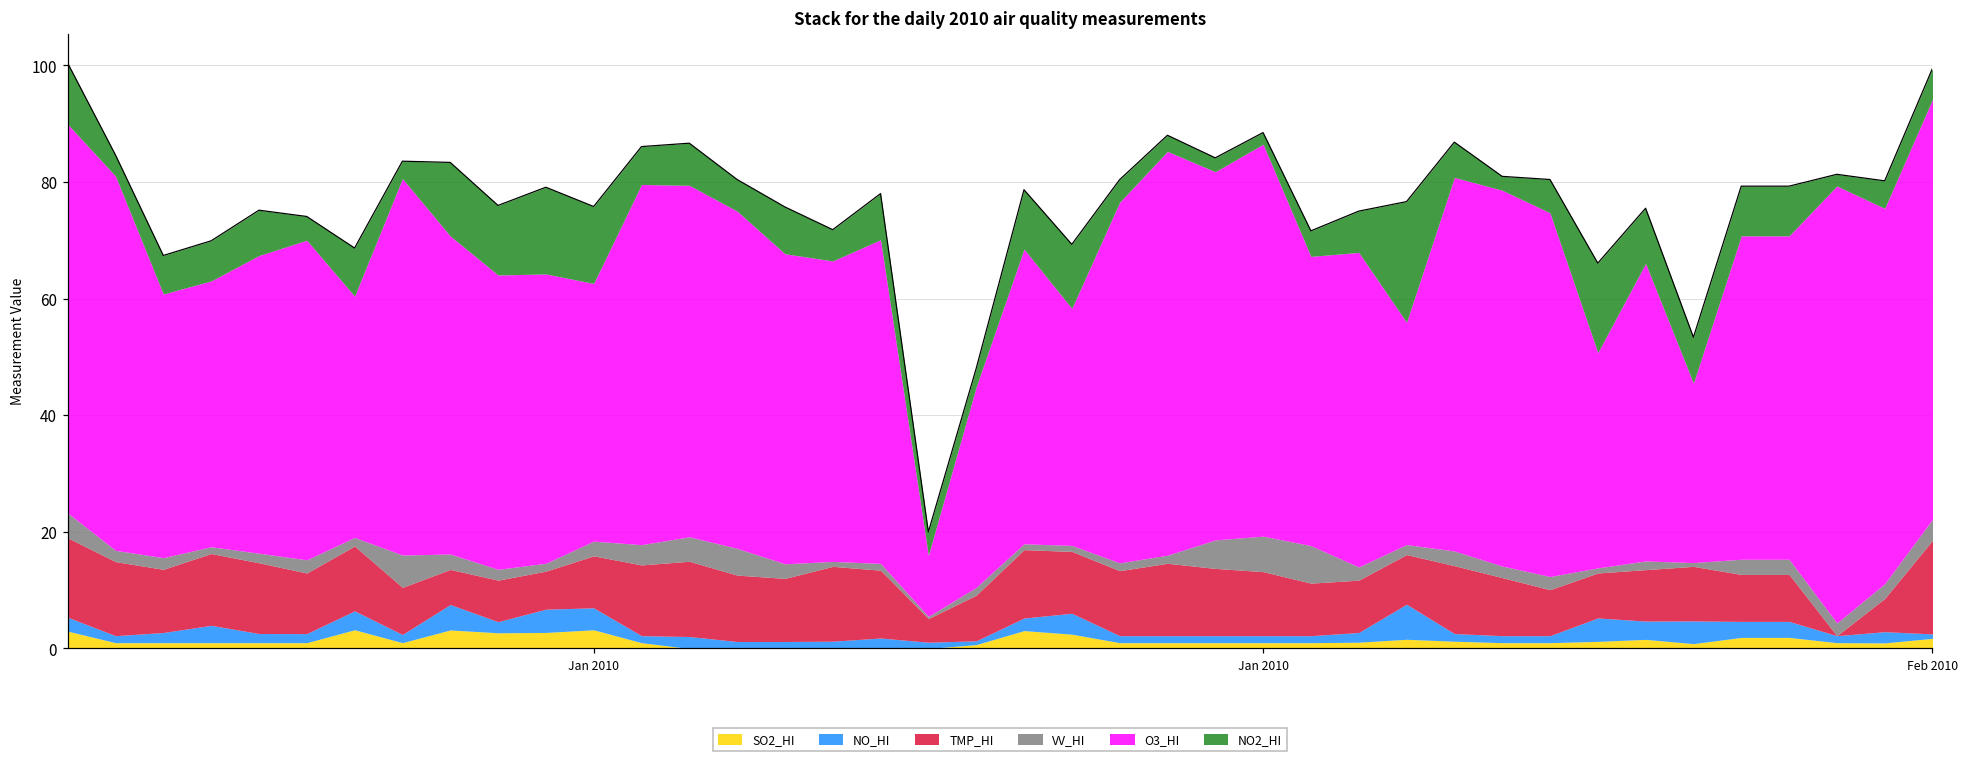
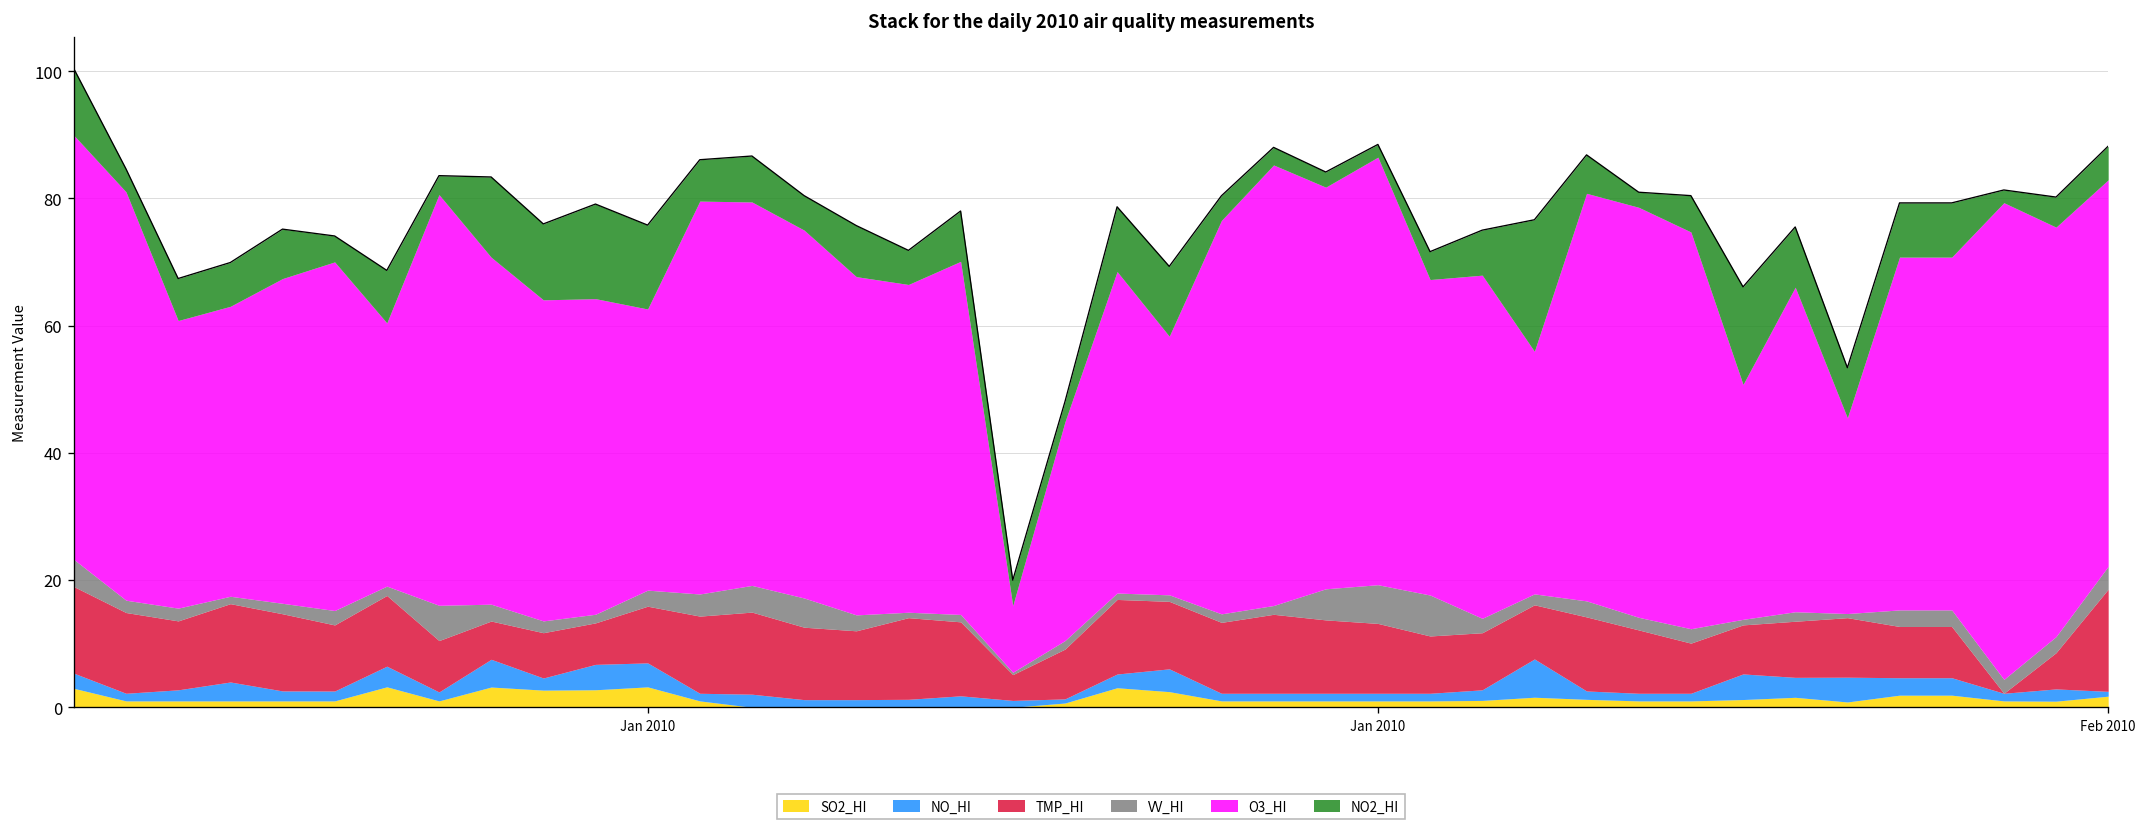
  {
    "SO2_HI": {
      "Feb 2010": 2
    },
    "NO_HI": {
      "Feb 2010": 1
    },
    "TMP_HI": {
      "Feb 2010": 16
    },
    "VV_HI": {
      "Feb 2010": 4
    },
    "O3_HI": {
-     "Feb 2010": 72
+     "Feb 2010": 61
    },
    "NO2_HI": {
      "Feb 2010": 5
    }
  }
